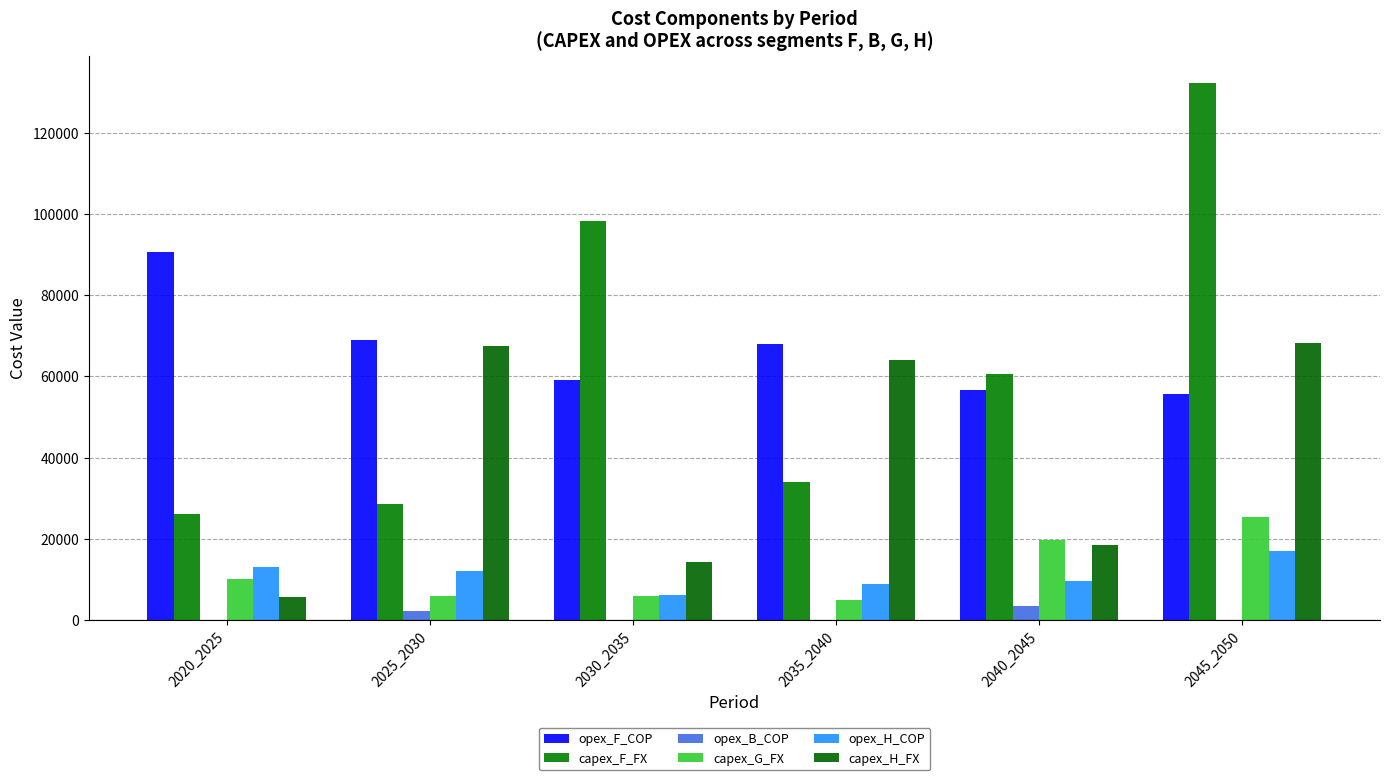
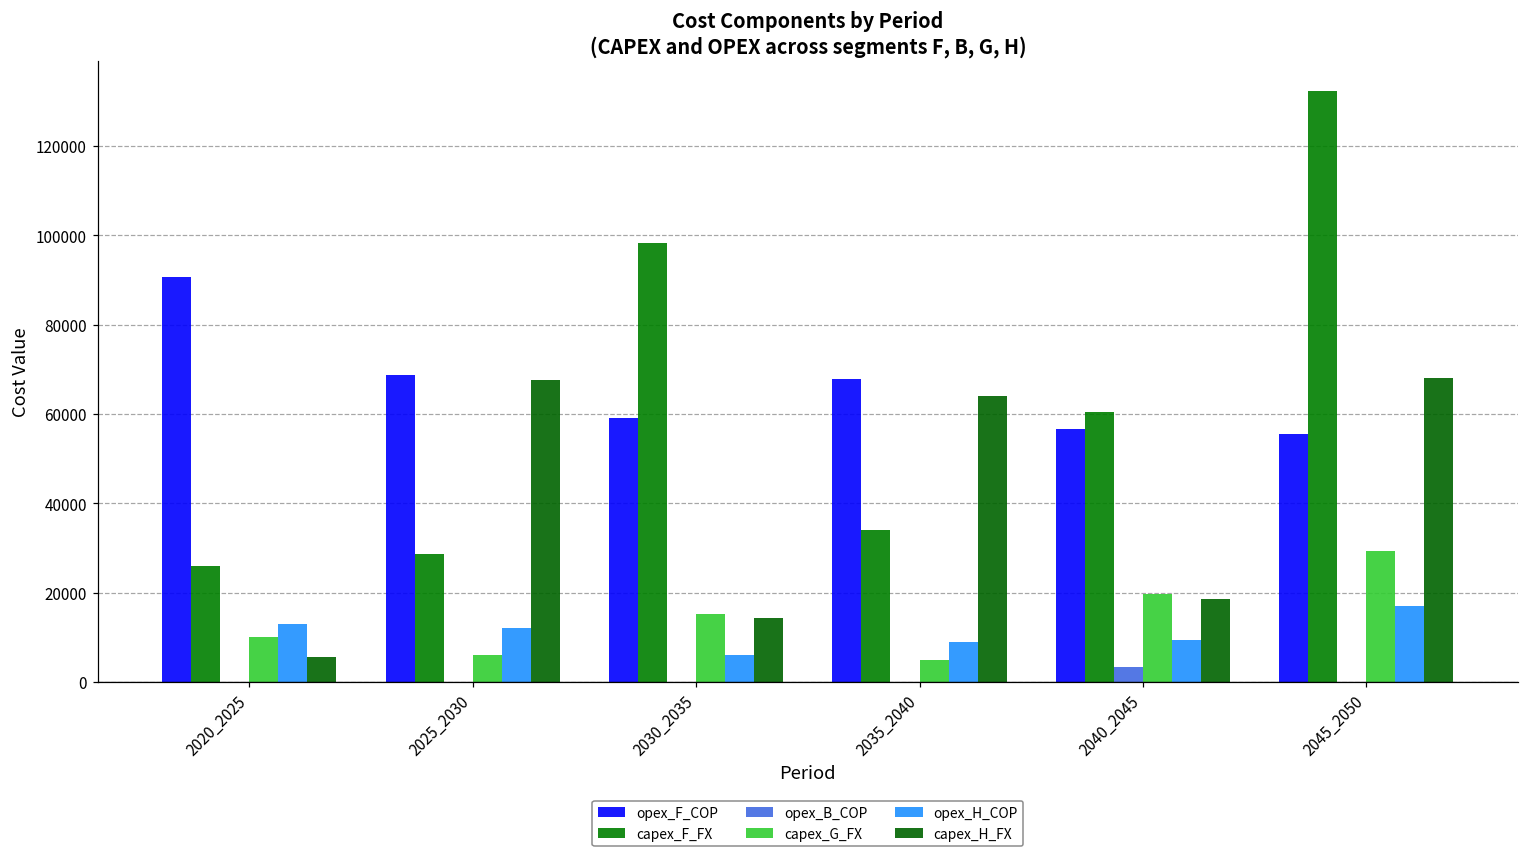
  {
    "opex_F_COP": {
      "2020_2025": 91000,
      "2025_2030": 69000,
      "2030_2035": 59000,
      "2035_2040": 68000,
      "2040_2045": 57000,
      "2045_2050": 56000
    },
    "opex_B_COP": {
-     "2025_2030": 2000,
+     "2025_2030": 0,
      "2040_2045": 3000
    },
    "capex_G_FX": {
      "2020_2025": 10000,
      "2025_2030": 6000,
-     "2030_2035": 6000,
+     "2030_2035": 15000,
      "2035_2040": 5000,
      "2040_2045": 20000,
-     "2045_2050": 25000
+     "2045_2050": 29000
    },
    "opex_H_COP": {
      "2020_2025": 13000,
      "2025_2030": 12000,
      "2030_2035": 6000,
      "2035_2040": 9000,
      "2040_2045": 10000,
      "2045_2050": 17000
    }
  }
